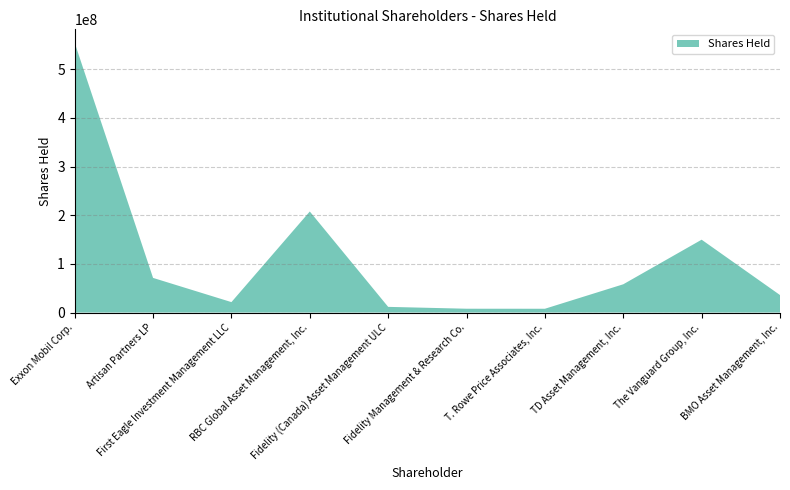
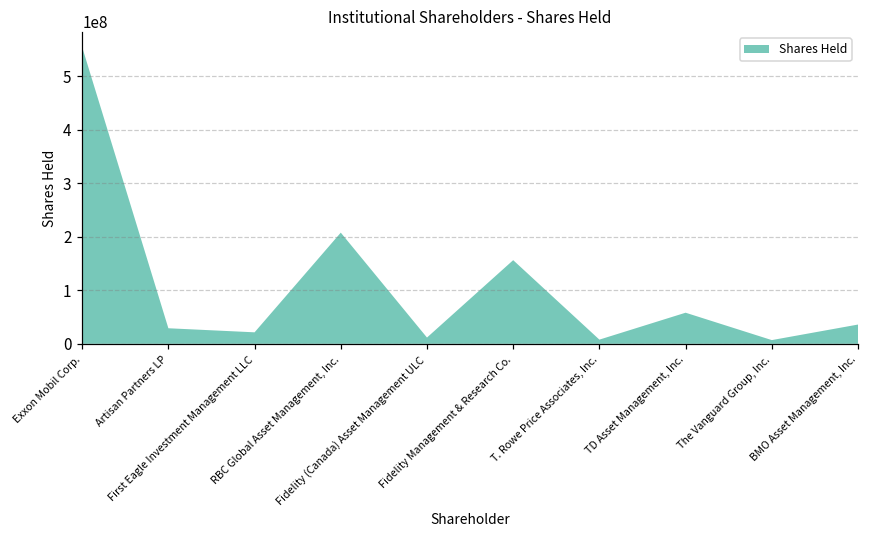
  {
    "Exxon Mobil Corp.": 550000000,
-   "Artisan Partners LP": 70000000,
+   "Artisan Partners LP": 30000000,
    "First Eagle Investment Management LLC": 20000000,
    "RBC Global Asset Management, Inc.": 210000000,
    "Fidelity (Canada) Asset Management ULC": 10000000,
-   "Fidelity Management & Research Co.": 10000000,
+   "Fidelity Management & Research Co.": 160000000,
    "T. Rowe Price Associates, Inc.": 10000000,
    "TD Asset Management, Inc.": 60000000,
-   "The Vanguard Group, Inc.": 150000000,
+   "The Vanguard Group, Inc.": 10000000,
    "BMO Asset Management, Inc.": 40000000
  }
